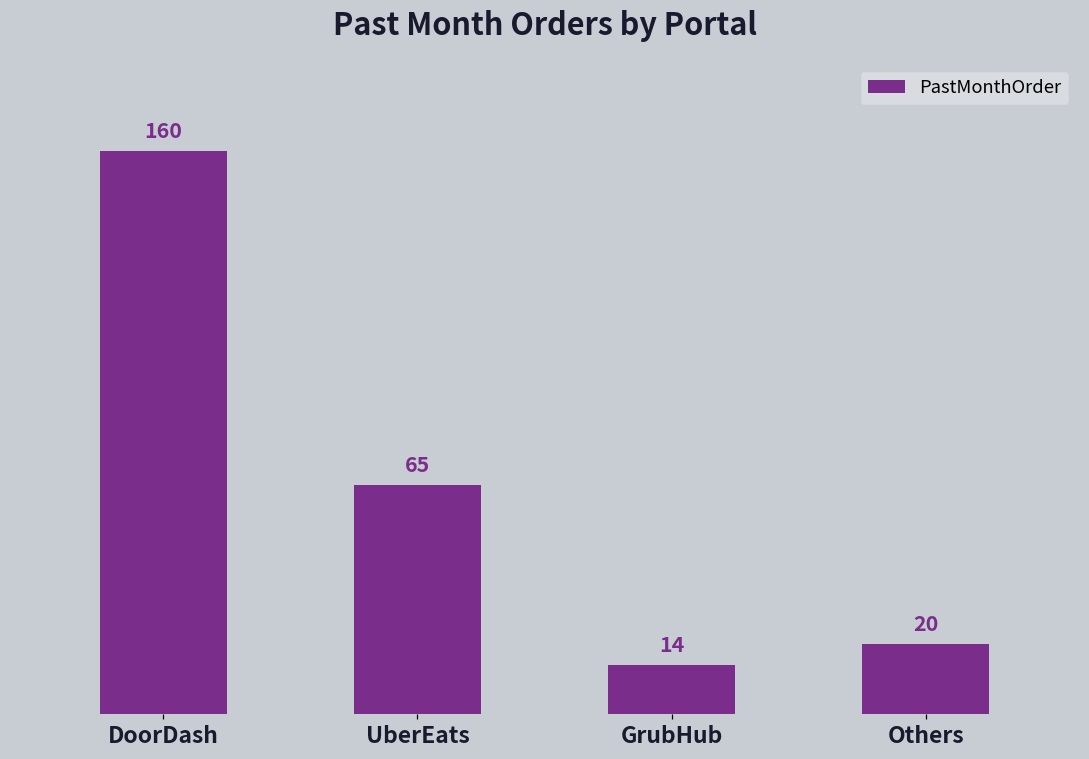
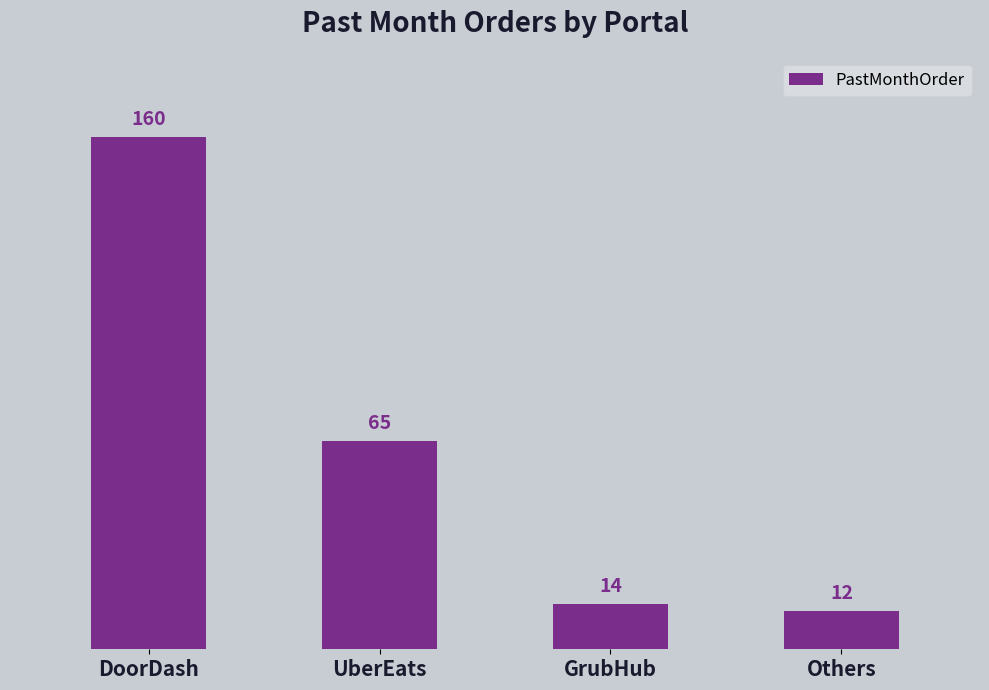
  {
    "DoorDash": 160,
    "UberEats": 65,
    "GrubHub": 14,
-   "Others": 20
+   "Others": 12
  }
